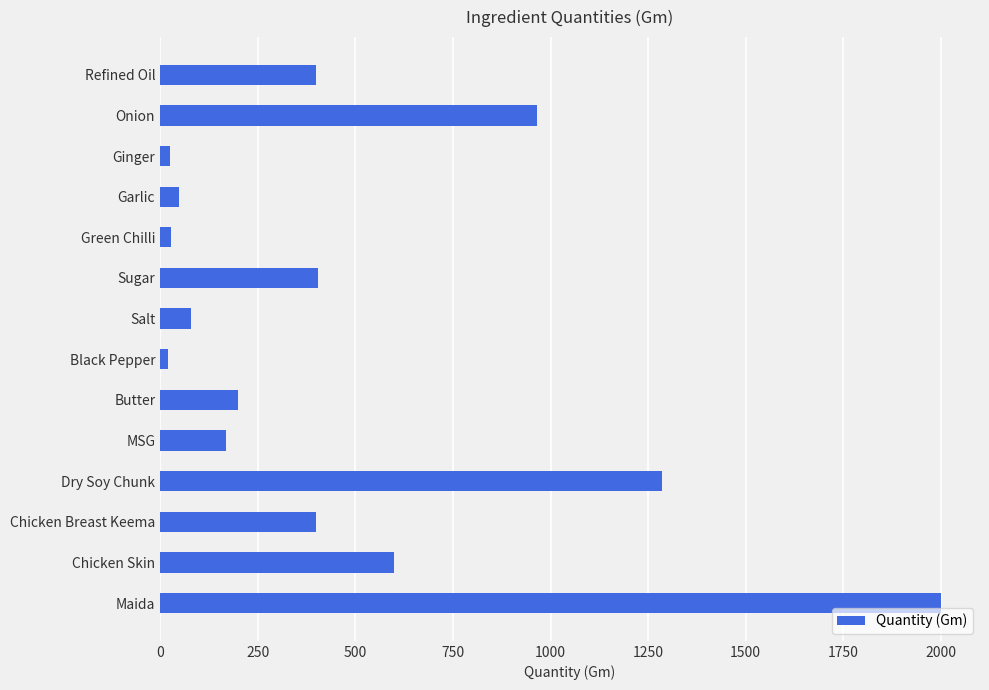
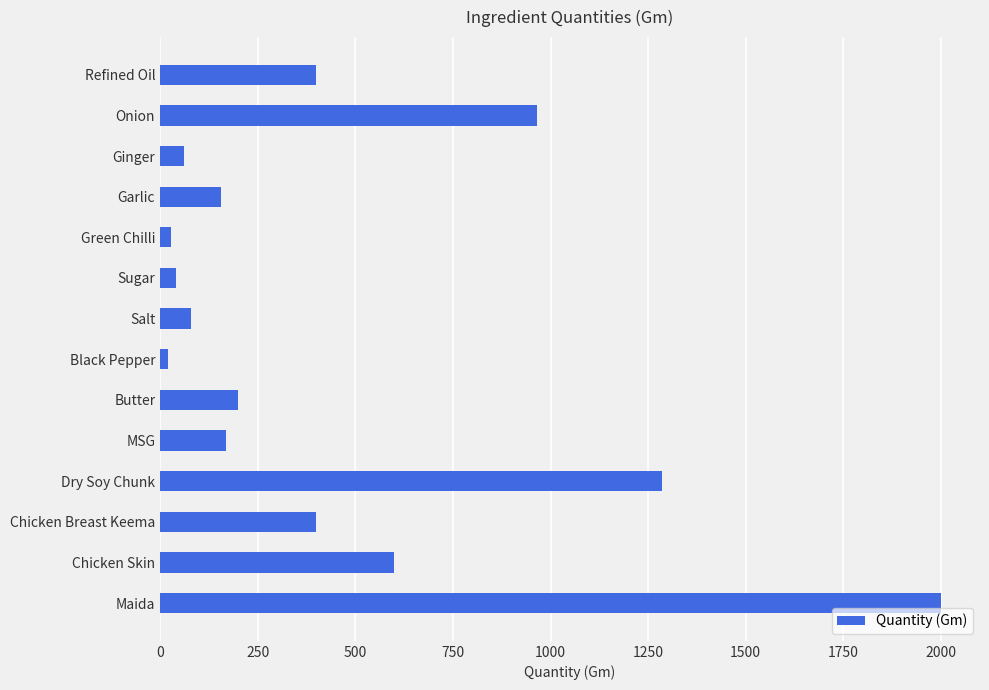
  {
    "Refined Oil": 400,
    "Onion": 970,
-   "Ginger": 30,
-   "Garlic": 50,
+   "Ginger": 60,
+   "Garlic": 160,
    "Green Chilli": 30,
-   "Sugar": 410,
+   "Sugar": 40,
    "Salt": 80,
    "Black Pepper": 20,
    "Butter": 200,
    "MSG": 170,
    "Dry Soy Chunk": 1290,
    "Chicken Breast Keema": 400,
    "Chicken Skin": 600,
    "Maida": 2000
  }
